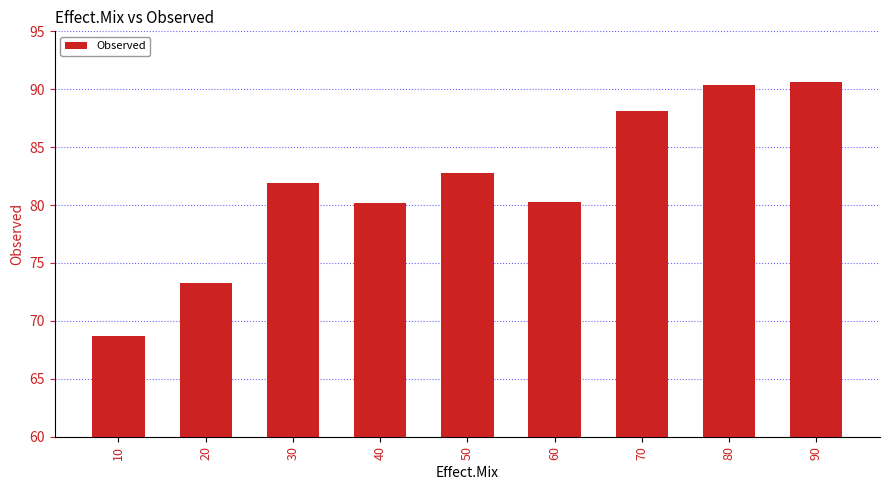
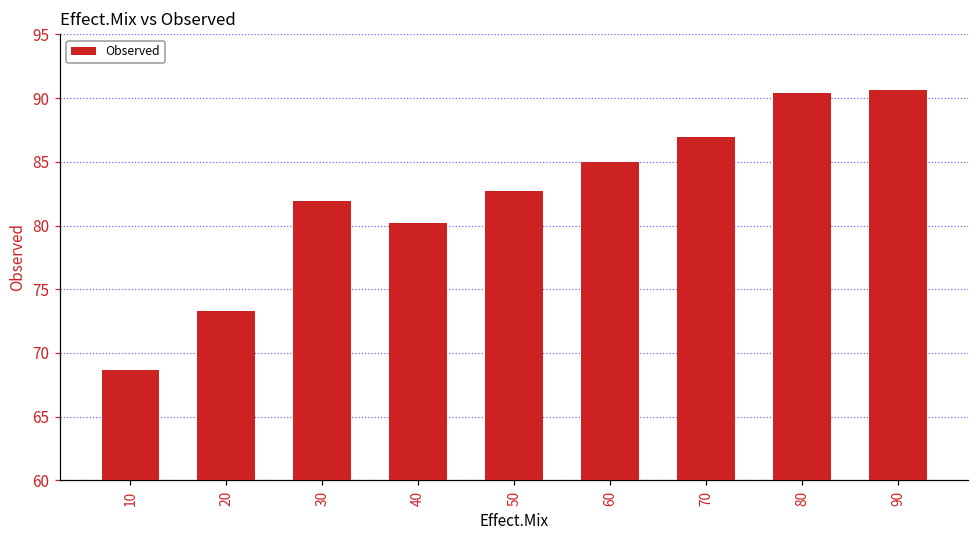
  {
    "10": 68.7,
    "20": 73.3,
    "30": 81.9,
    "40": 80.2,
    "50": 82.7,
-   "60": 80.3,
-   "70": 88.1,
+   "60": 85.0,
+   "70": 87.0,
    "80": 90.4,
    "90": 90.6
  }
